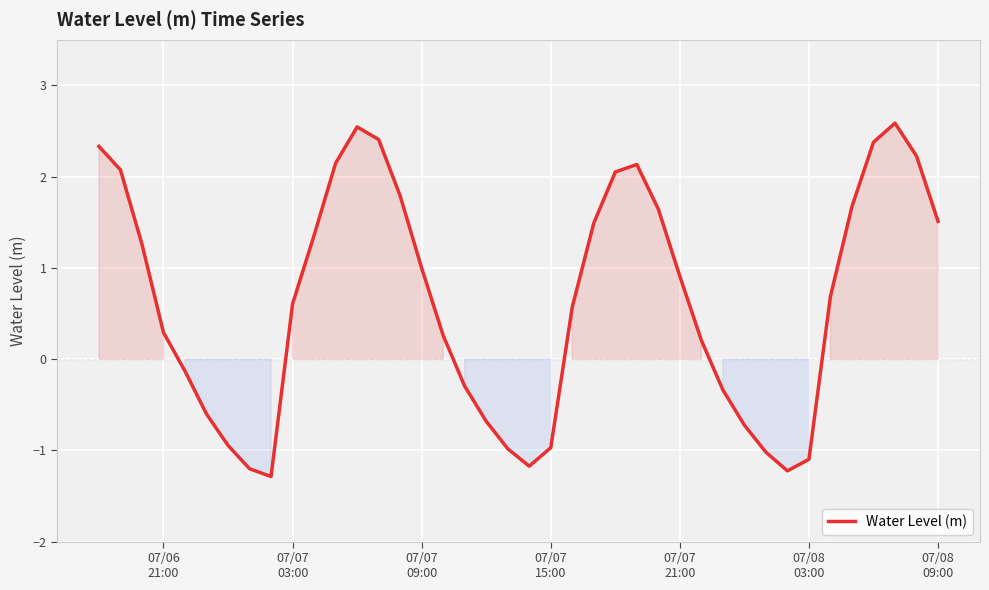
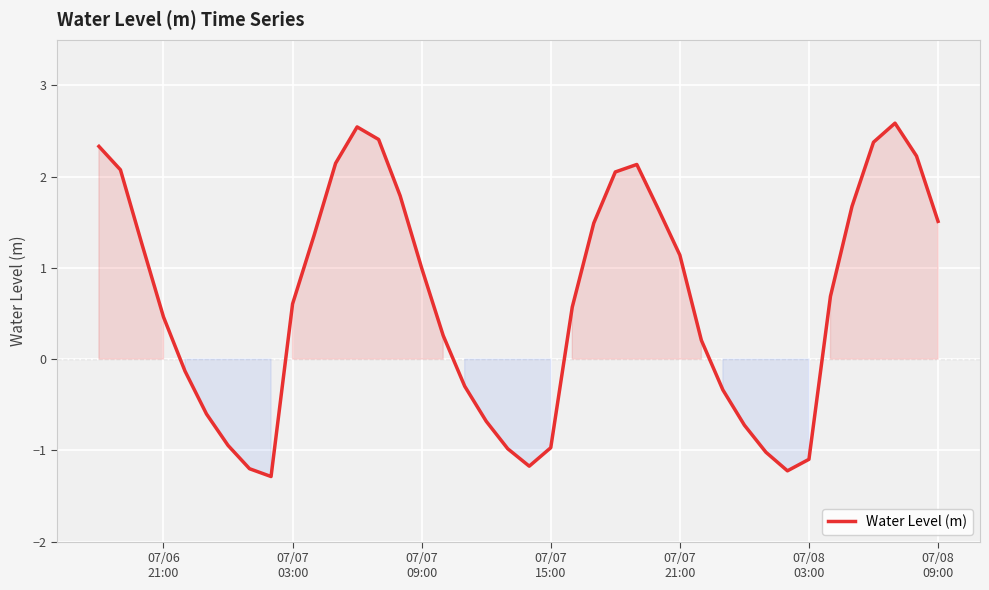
  {
-   "07/06 21:00": 0.3,
+   "07/06 21:00": 0.5,
    "07/07 03:00": 0.6,
    "07/07 09:00": 1.0,
    "07/07 15:00": -1.0,
-   "07/07 21:00": 0.9,
+   "07/07 21:00": 1.1,
    "07/08 03:00": -1.1,
    "07/08 09:00": 1.5
  }
